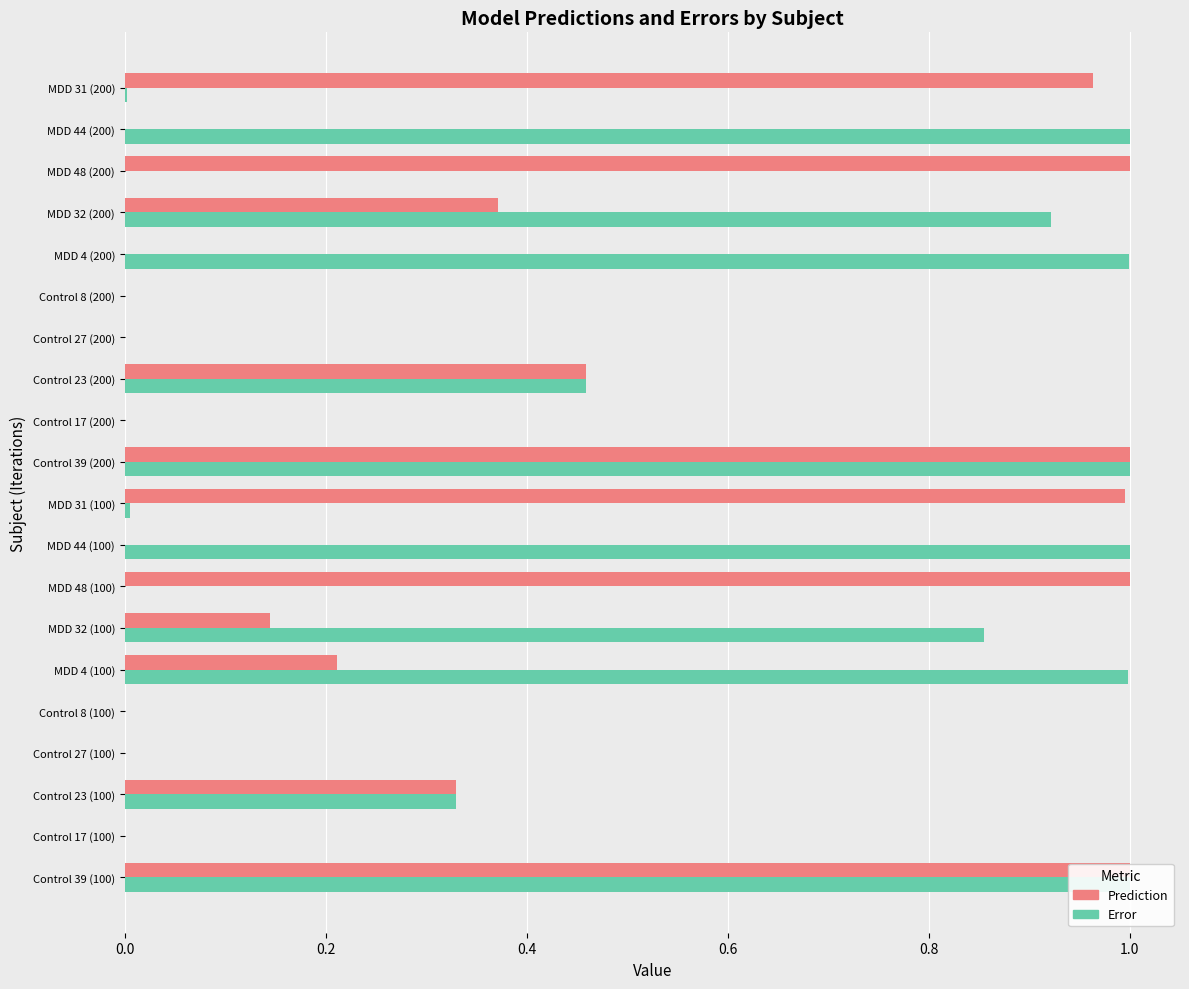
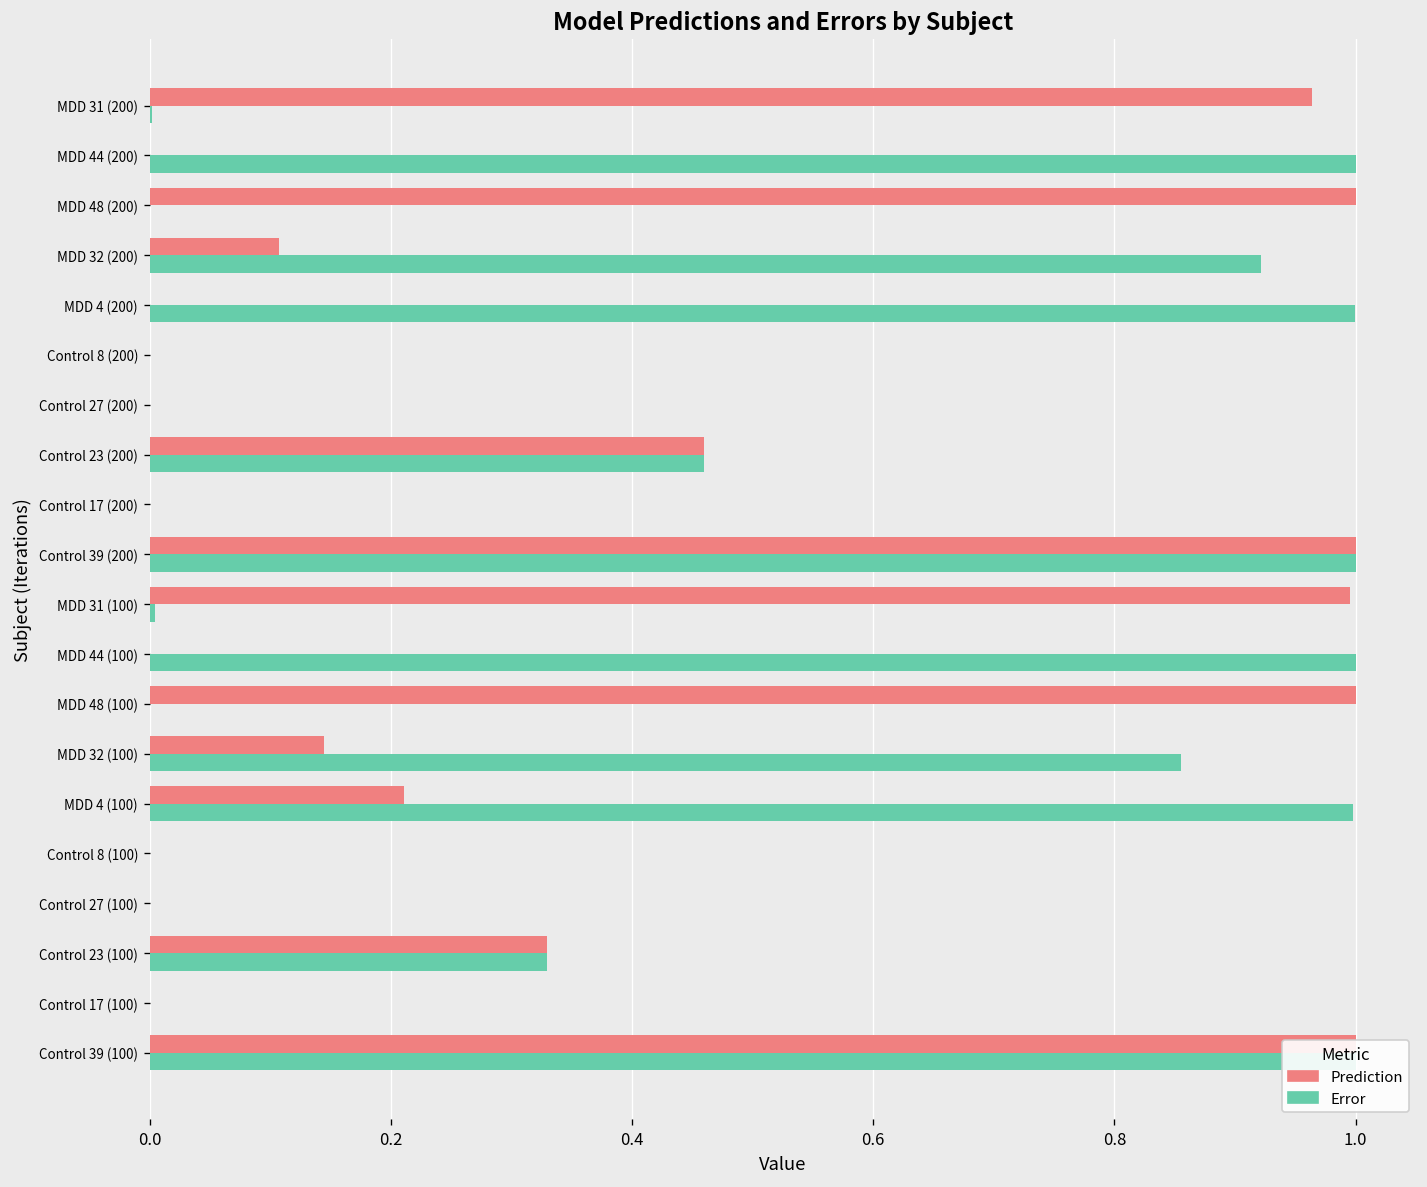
  {
    "Prediction": {
      "MDD 31 (200)": 0.964,
      "MDD 48 (200)": 1.000,
-     "MDD 32 (200)": 0.371,
+     "MDD 32 (200)": 0.107,
      "Control 23 (200)": 0.459,
      "Control 39 (200)": 1.000,
      "MDD 31 (100)": 0.995,
      "MDD 48 (100)": 1.000,
      "MDD 32 (100)": 0.145,
      "MDD 4 (100)": 0.211,
      "Control 23 (100)": 0.329
    },
    "Error": {
      "MDD 44 (200)": 1.000,
      "MDD 32 (200)": 0.922,
      "MDD 4 (200)": 1.000,
      "Control 23 (200)": 0.459,
      "Control 39 (200)": 1.000,
      "MDD 31 (100)": 0.005,
      "MDD 44 (100)": 1.000,
      "MDD 32 (100)": 0.855,
      "MDD 4 (100)": 0.998,
      "Control 23 (100)": 0.329
    }
  }
